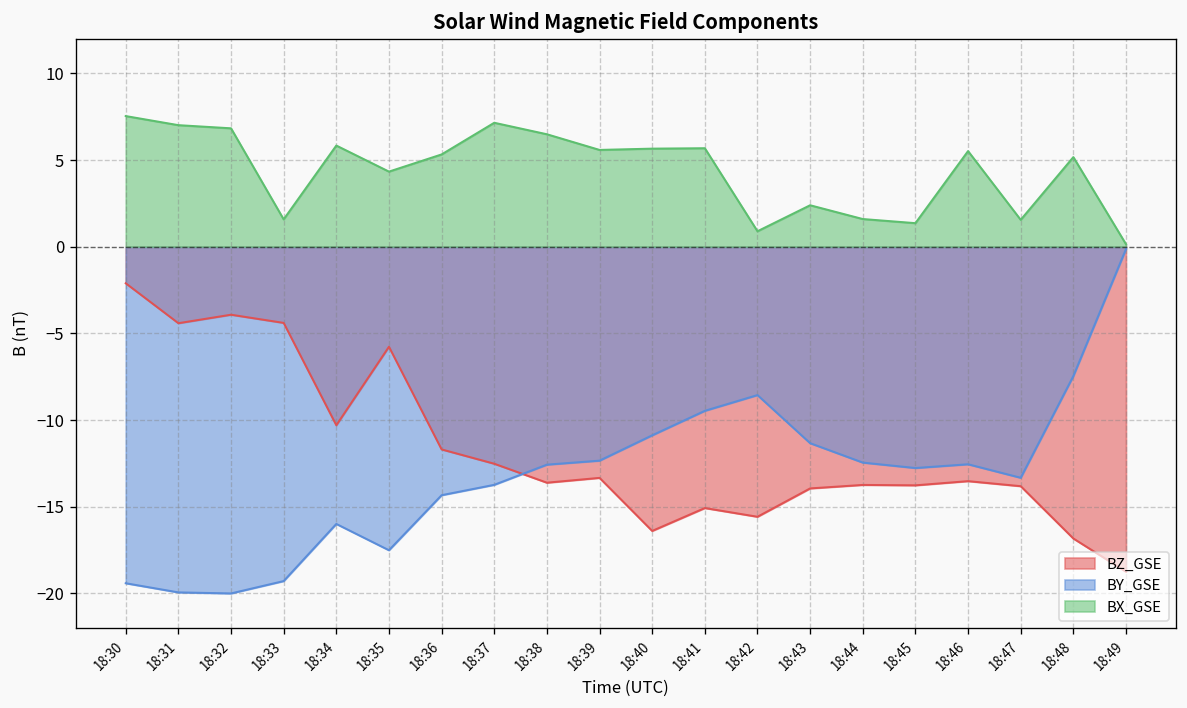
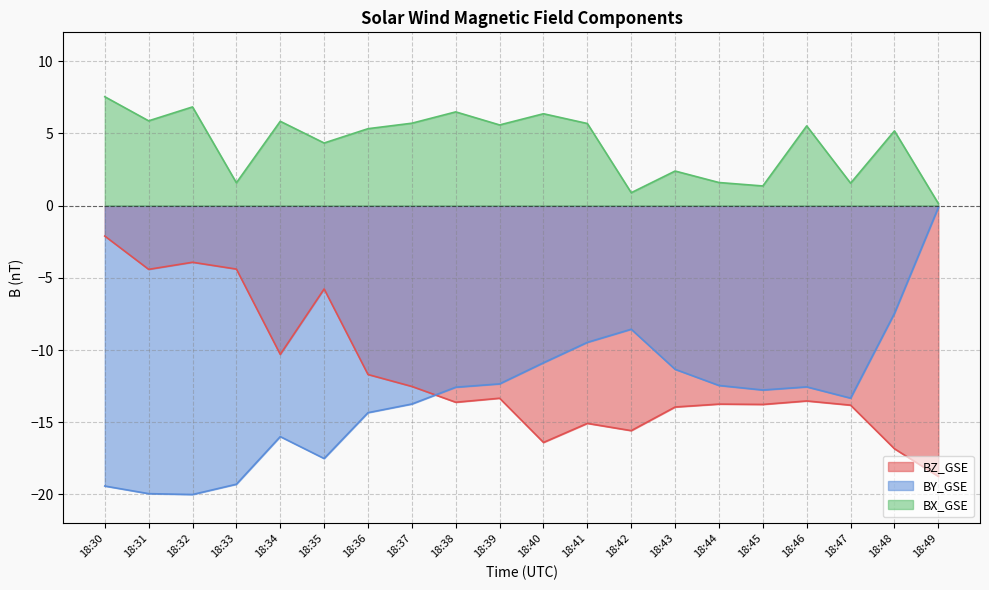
  {
    "BX_GSE": {
      "18:30": 7.5,
-     "18:31": 7.0,
+     "18:31": 5.9,
      "18:32": 6.8,
      "18:33": 1.6,
      "18:34": 5.8,
      "18:35": 4.3,
      "18:36": 5.3,
-     "18:37": 7.2,
+     "18:37": 5.7,
      "18:38": 6.5,
      "18:39": 5.6,
-     "18:40": 5.7,
+     "18:40": 6.4,
      "18:41": 5.7,
      "18:42": 0.9,
      "18:43": 2.4,
      "18:44": 1.6,
      "18:45": 1.4,
      "18:46": 5.5,
      "18:47": 1.6,
      "18:48": 5.2
    }
  }
